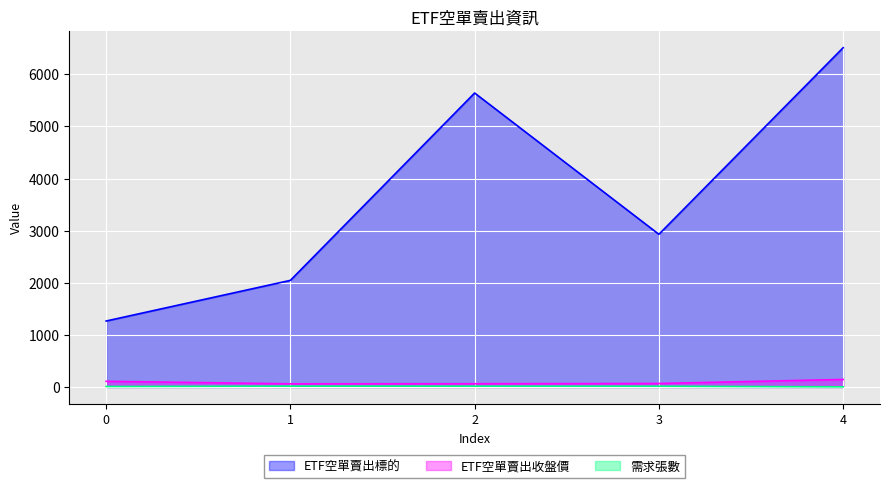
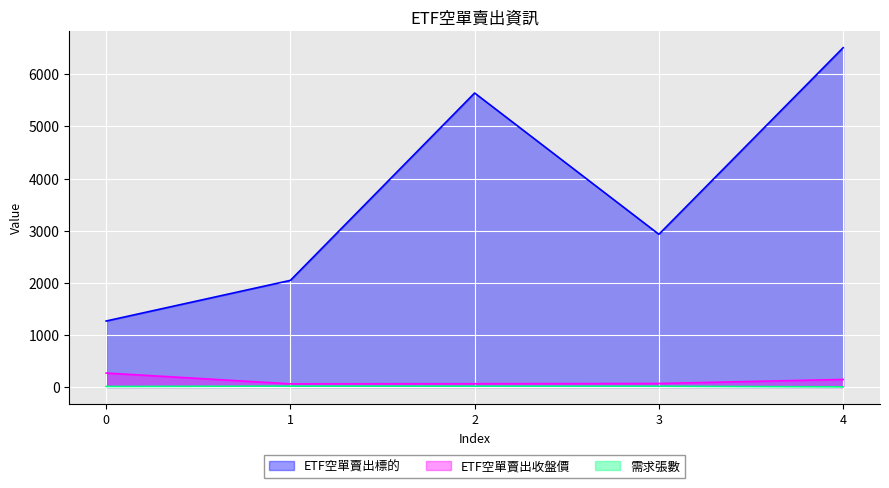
  {
    "ETF空單賣出標的": {
      "0": 1300,
      "1": 2000,
      "2": 5600,
      "3": 2900,
      "4": 6500
    },
    "ETF空單賣出收盤價": {
-     "0": 100,
+     "0": 300,
      "3": 100,
      "4": 100
    },
    "需求張數": {
      "0": 0,
      "3": 0,
      "4": 0
    }
  }
